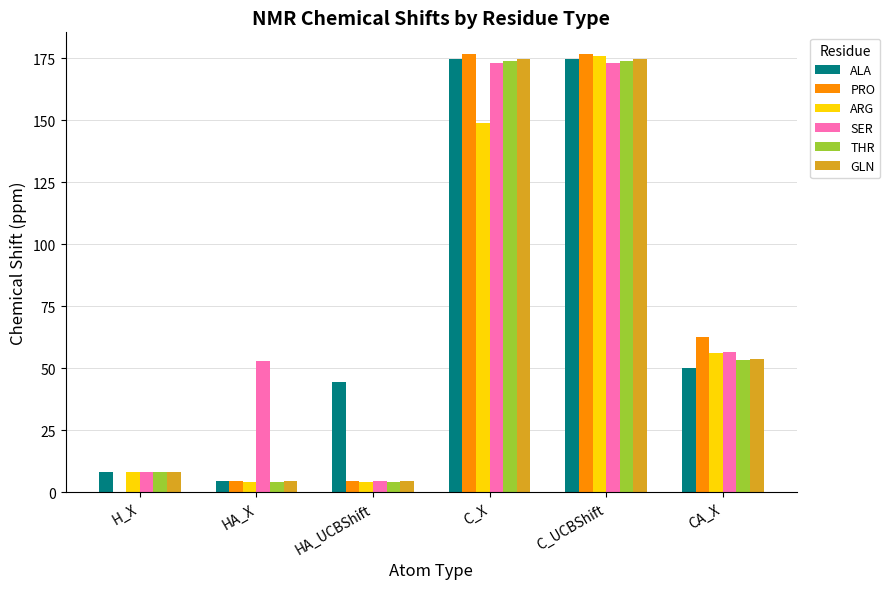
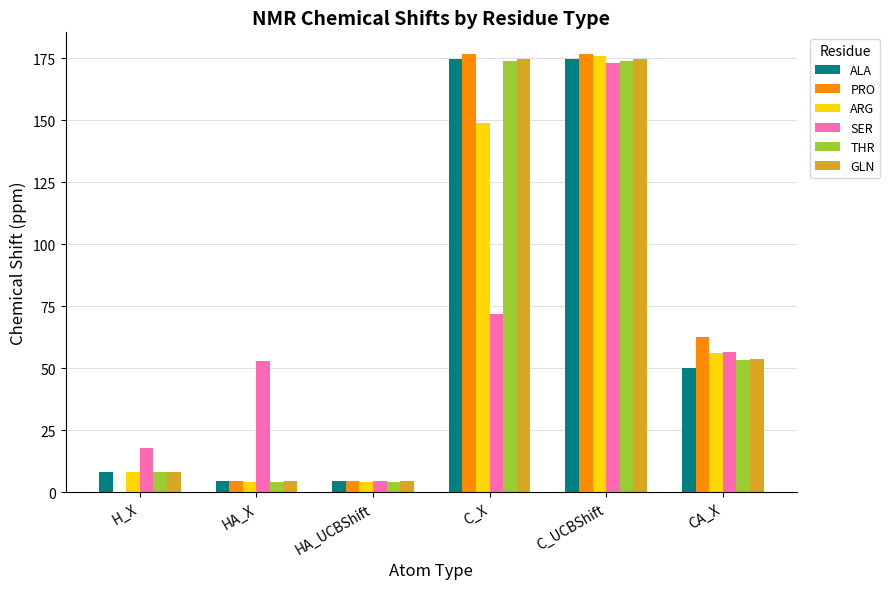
  {
    "ALA": {
      "H_X": 8,
      "HA_X": 4,
-     "HA_UCBShift": 44,
+     "HA_UCBShift": 4,
      "C_X": 175,
      "C_UCBShift": 175,
      "CA_X": 50
    },
    "ARG": {
      "H_X": 8,
      "HA_X": 4,
      "HA_UCBShift": 4,
      "C_X": 149,
      "C_UCBShift": 176,
      "CA_X": 56
    },
    "SER": {
-     "H_X": 8,
+     "H_X": 18,
      "HA_X": 53,
      "HA_UCBShift": 5,
-     "C_X": 173,
+     "C_X": 72,
      "C_UCBShift": 173,
      "CA_X": 57
    },
    "THR": {
      "H_X": 8,
      "HA_X": 4,
      "HA_UCBShift": 4,
      "C_X": 174,
      "C_UCBShift": 174,
      "CA_X": 53
    }
  }
